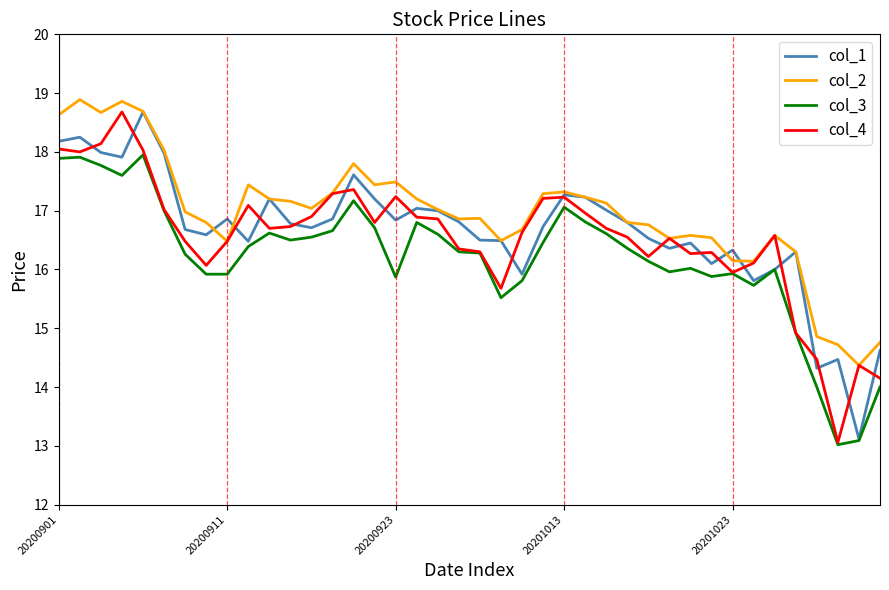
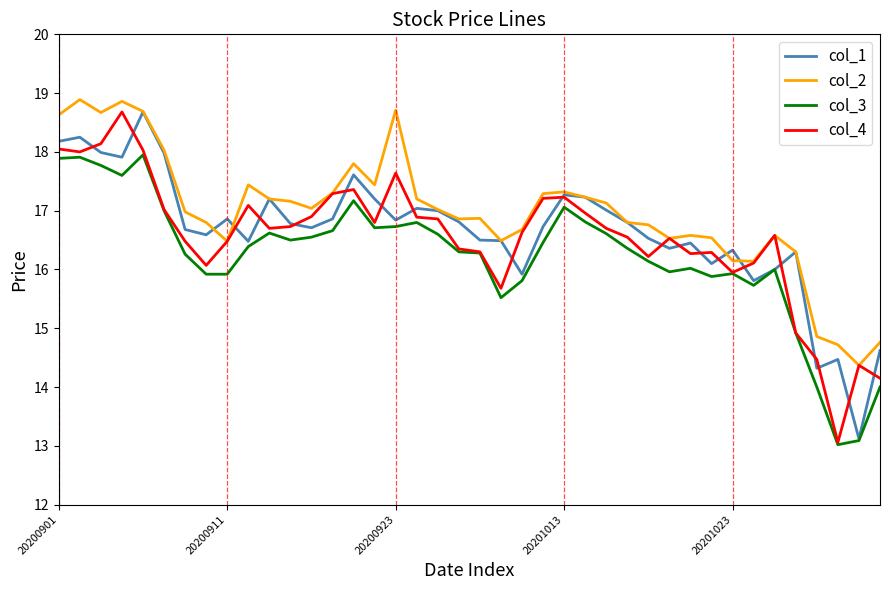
  {
    "col_1": {
      "20200901": 18.2,
      "20200911": 16.9,
      "20200923": 16.8,
      "20201023": 16.3
    },
    "col_2": {
      "20200901": 18.6,
-     "20200923": 17.5,
+     "20200923": 18.7,
      "20201013": 17.3,
      "20201023": 16.2
    },
    "col_3": {
      "20200901": 17.9,
      "20200911": 15.9,
-     "20200923": 15.9,
+     "20200923": 16.7,
      "20201013": 17.1
    },
    "col_4": {
      "20200901": 18.1,
-     "20200923": 17.2
+     "20200923": 17.6
    }
  }
